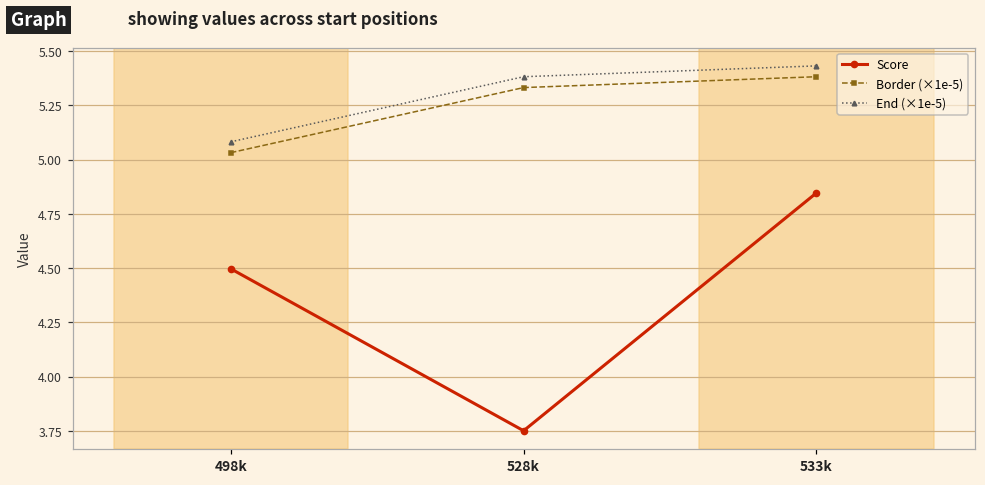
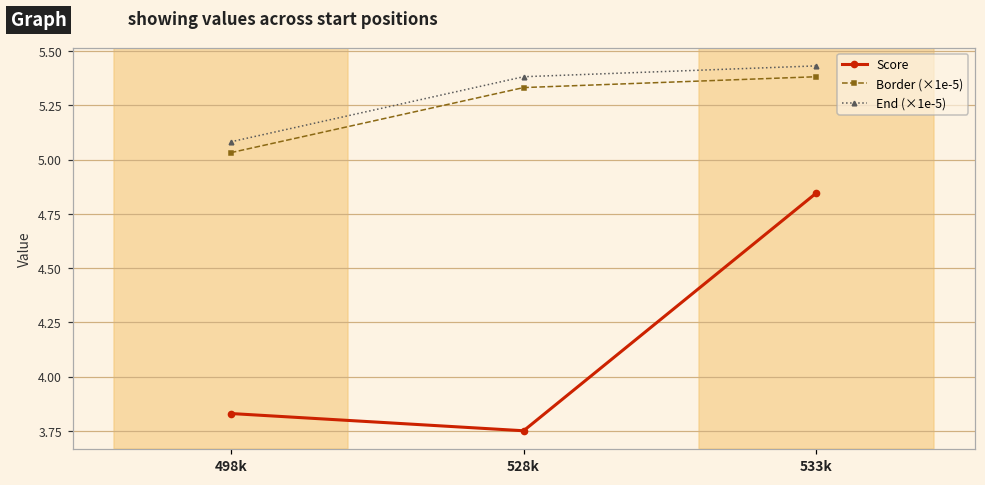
  {
    "Score": {
-     "498k": 4.50,
+     "498k": 3.83,
      "528k": 3.75,
      "533k": 4.85
    },
    "Border (×1e-5)": {
      "498k": 5.03,
      "528k": 5.33,
      "533k": 5.38
    },
    "End (×1e-5)": {
      "498k": 5.08,
      "528k": 5.38,
      "533k": 5.43
    }
  }
